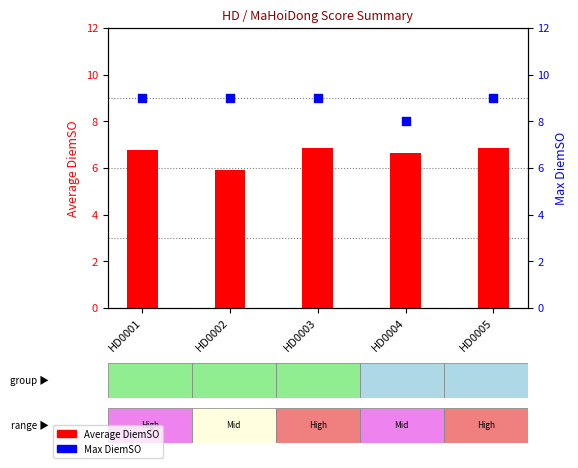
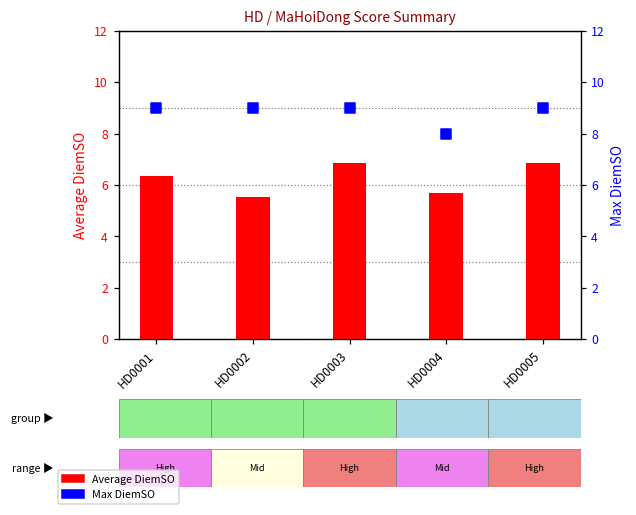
  {
    "Average DiemSO": {
-     "HD0001": 6.8,
-     "HD0002": 5.9,
+     "HD0001": 6.3,
+     "HD0002": 5.5,
      "HD0003": 6.9,
-     "HD0004": 6.6,
+     "HD0004": 5.7,
      "HD0005": 6.9
    }
  }
